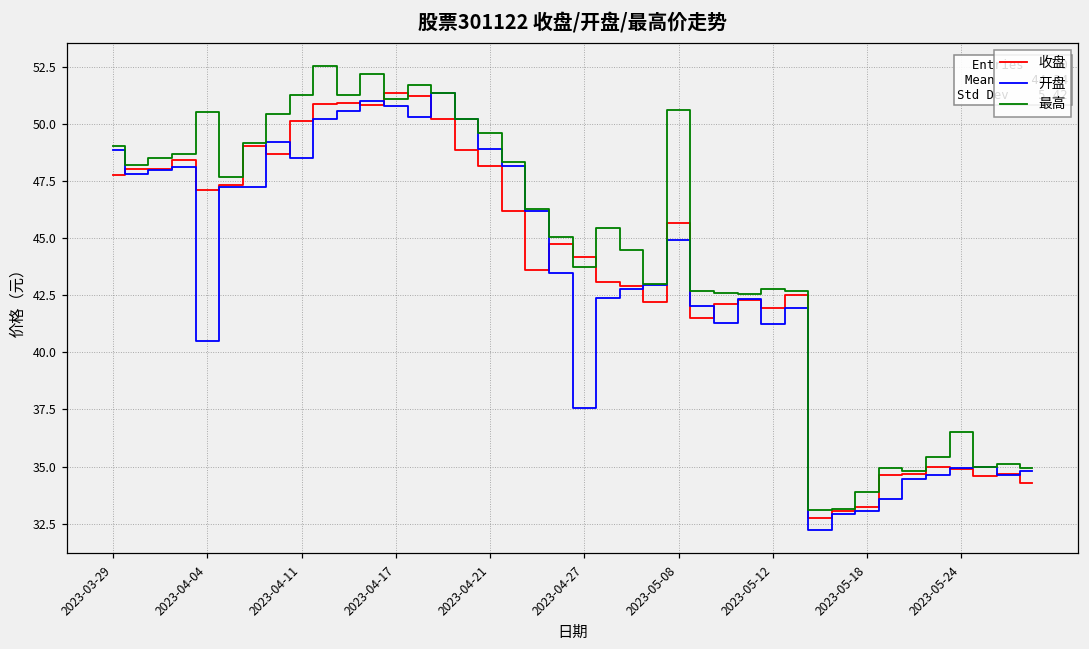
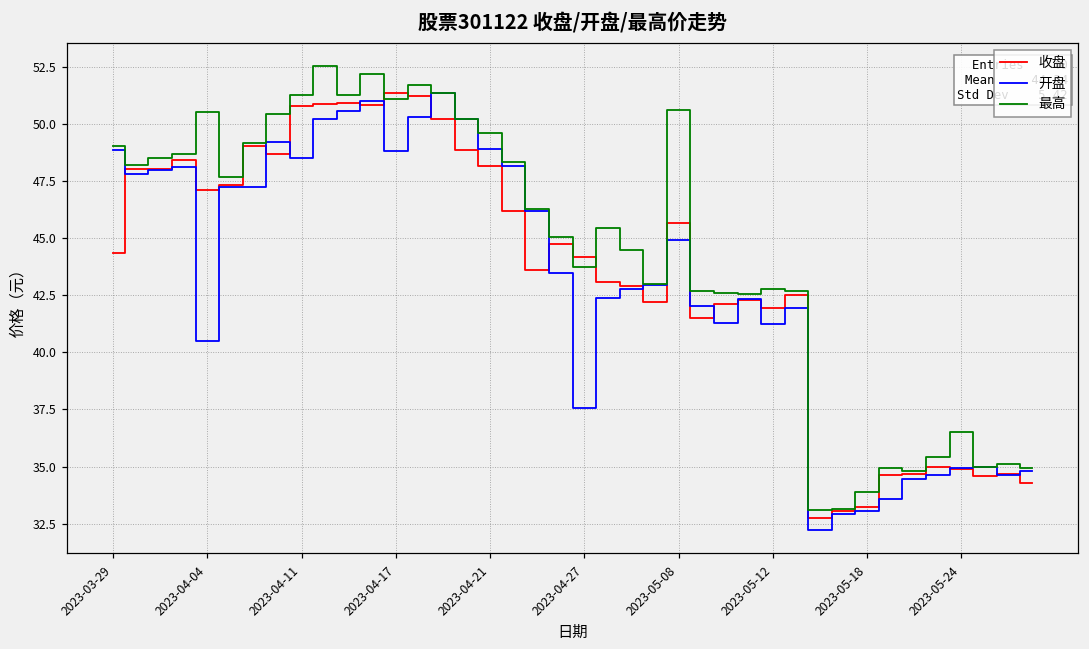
  {
    "收盘": {
-     "2023-03-29": 47.8,
+     "2023-03-29": 44.4,
      "2023-04-04": 47.1,
-     "2023-04-11": 50.1,
+     "2023-04-11": 50.8,
      "2023-04-17": 51.4,
      "2023-04-21": 48.1,
      "2023-04-27": 44.2,
      "2023-05-08": 45.6,
      "2023-05-12": 41.9,
      "2023-05-18": 33.2
    },
    "开盘": {
      "2023-03-29": 48.8,
      "2023-04-04": 40.5,
      "2023-04-11": 48.5,
-     "2023-04-17": 50.8,
+     "2023-04-17": 48.8,
      "2023-04-21": 48.9,
      "2023-04-27": 37.6,
      "2023-05-08": 44.9,
      "2023-05-12": 41.2,
      "2023-05-18": 33.1
    },
    "最高": {
      "2023-03-29": 49.0,
      "2023-04-04": 50.5,
      "2023-04-11": 51.3,
      "2023-04-17": 51.1,
      "2023-04-21": 49.6,
      "2023-04-27": 43.7,
      "2023-05-08": 50.6,
      "2023-05-12": 42.8,
      "2023-05-18": 33.9,
      "2023-05-24": 36.5
    }
  }
